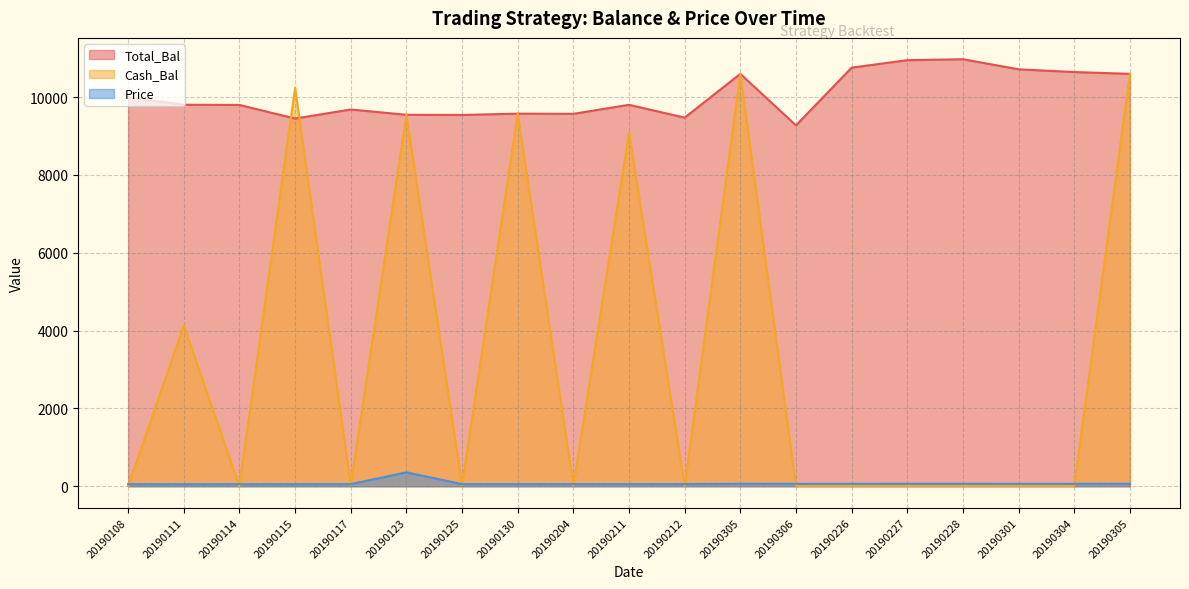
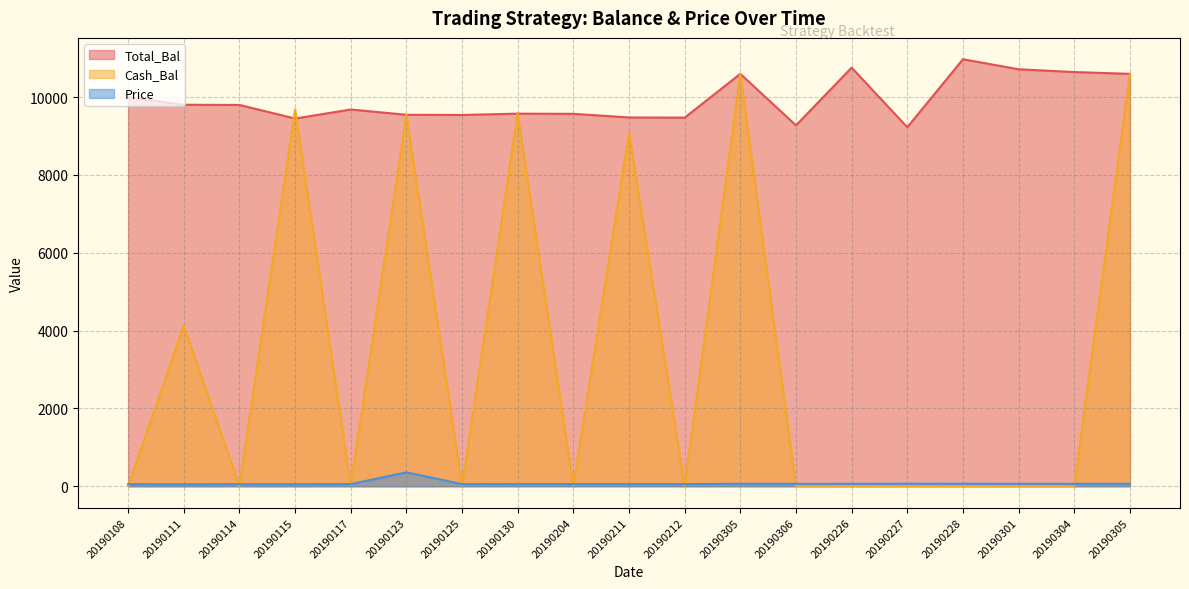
  {
    "Total_Bal": {
      "20190114": 9800,
      "20190115": 9400,
      "20190117": 9700,
      "20190125": 9500,
      "20190204": 9600,
-     "20190211": 9800,
+     "20190211": 9500,
      "20190212": 9500,
      "20190306": 9300,
      "20190226": 10800,
-     "20190227": 10900,
+     "20190227": 9200,
      "20190228": 11000,
      "20190301": 10700,
      "20190304": 10600
    },
    "Cash_Bal": {
      "20190111": 4100,
-     "20190115": 10200,
+     "20190115": 9700,
      "20190211": 9100
    },
    "Price": {
      "20190111": 100,
      "20190115": 100,
      "20190123": 400,
      "20190130": 100,
      "20190211": 100
    }
  }
